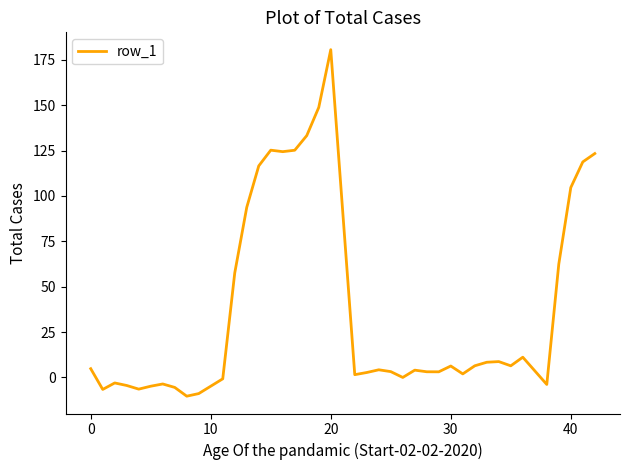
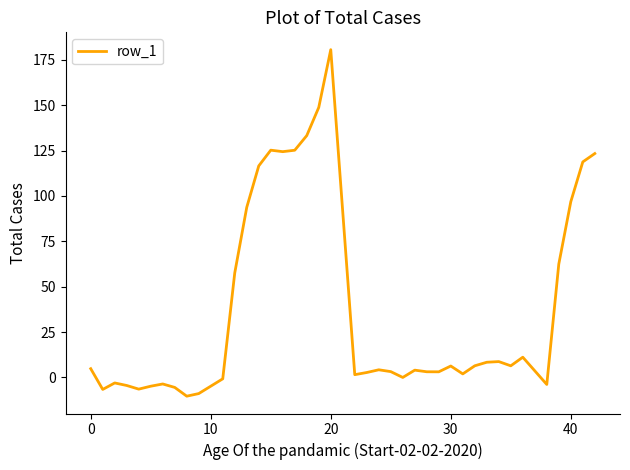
  {
    "0": 5,
    "20": 181,
    "30": 6,
-   "40": 105
+   "40": 97
  }
